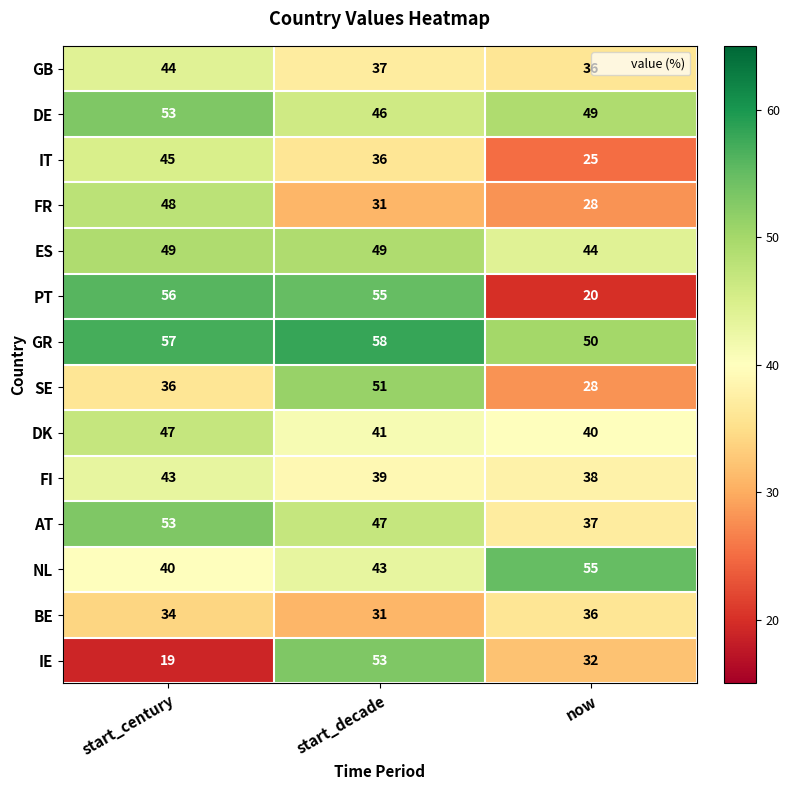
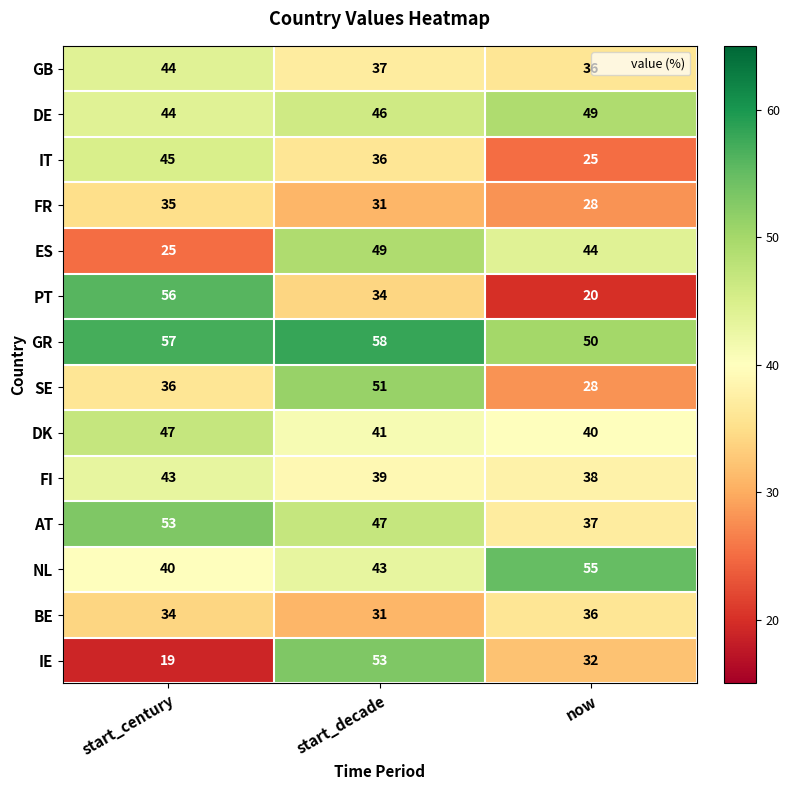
  {
    "GB": {
      "start_century": 44,
      "start_decade": 37
    },
    "DE": {
-     "start_century": 53,
+     "start_century": 44,
      "start_decade": 46,
      "now": 49
    },
    "IT": {
      "start_century": 45,
      "start_decade": 36,
      "now": 25
    },
    "FR": {
-     "start_century": 48,
+     "start_century": 35,
      "start_decade": 31,
      "now": 28
    },
    "ES": {
-     "start_century": 49,
+     "start_century": 25,
      "start_decade": 49,
      "now": 44
    },
    "PT": {
      "start_century": 56,
-     "start_decade": 55,
+     "start_decade": 34,
      "now": 20
    },
    "GR": {
      "start_century": 57,
      "start_decade": 58,
      "now": 50
    },
    "SE": {
      "start_century": 36,
      "start_decade": 51,
      "now": 28
    },
    "DK": {
      "start_century": 47,
      "start_decade": 41,
      "now": 40
    },
    "FI": {
      "start_century": 43,
      "start_decade": 39,
      "now": 38
    },
    "AT": {
      "start_century": 53,
      "start_decade": 47,
      "now": 37
    },
    "NL": {
      "start_century": 40,
      "start_decade": 43,
      "now": 55
    },
    "BE": {
      "start_century": 34,
      "start_decade": 31,
      "now": 36
    },
    "IE": {
      "start_century": 19,
      "start_decade": 53,
      "now": 32
    }
  }
